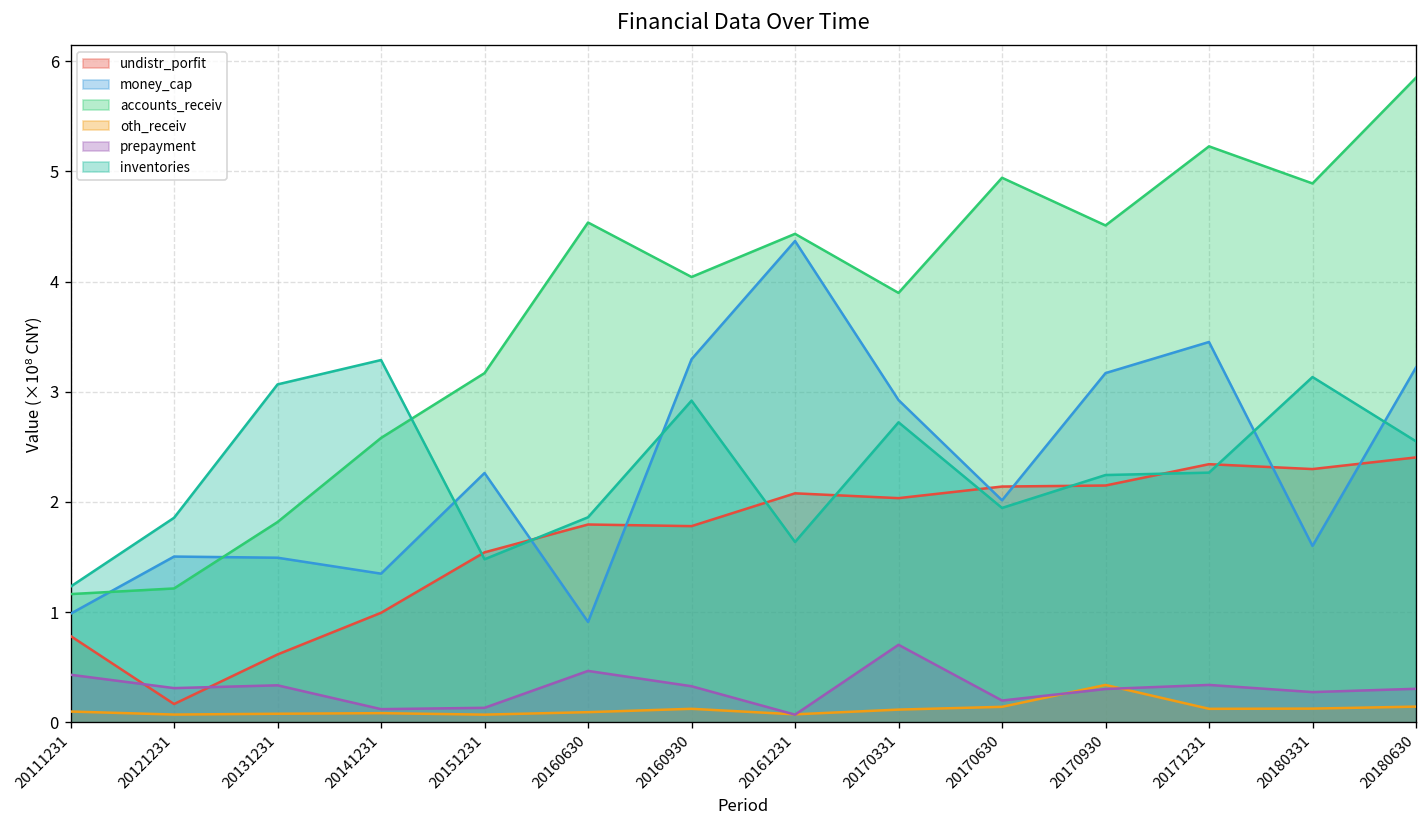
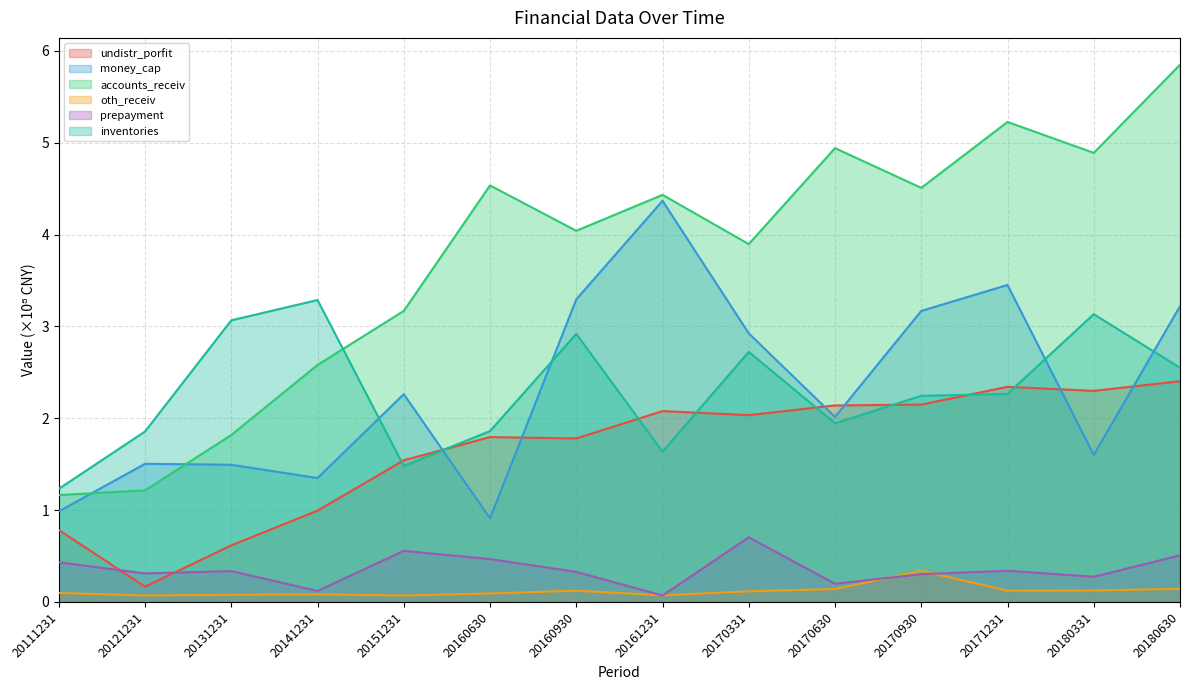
  {
    "prepayment": {
      "20111231": 0.4,
      "20121231": 0.3,
      "20131231": 0.3,
      "20141231": 0.1,
-     "20151231": 0.1,
+     "20151231": 0.6,
      "20160630": 0.5,
      "20160930": 0.3,
      "20170331": 0.7,
      "20170630": 0.2,
      "20170930": 0.3,
      "20171231": 0.3,
      "20180331": 0.3,
-     "20180630": 0.3
+     "20180630": 0.5
    }
  }
